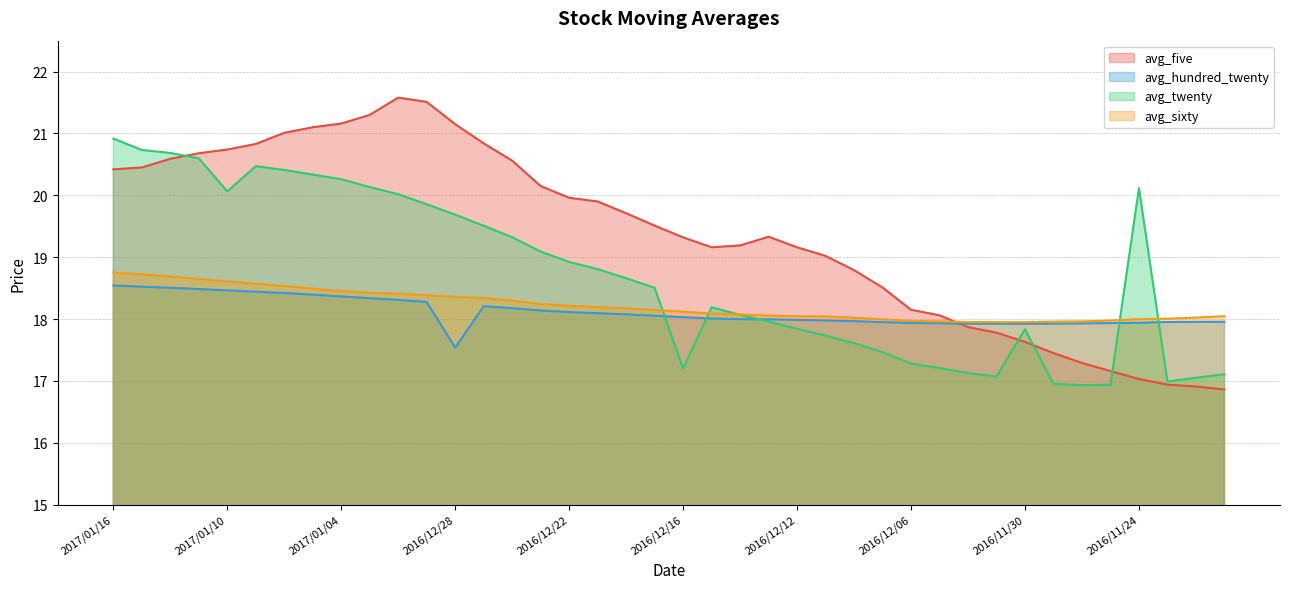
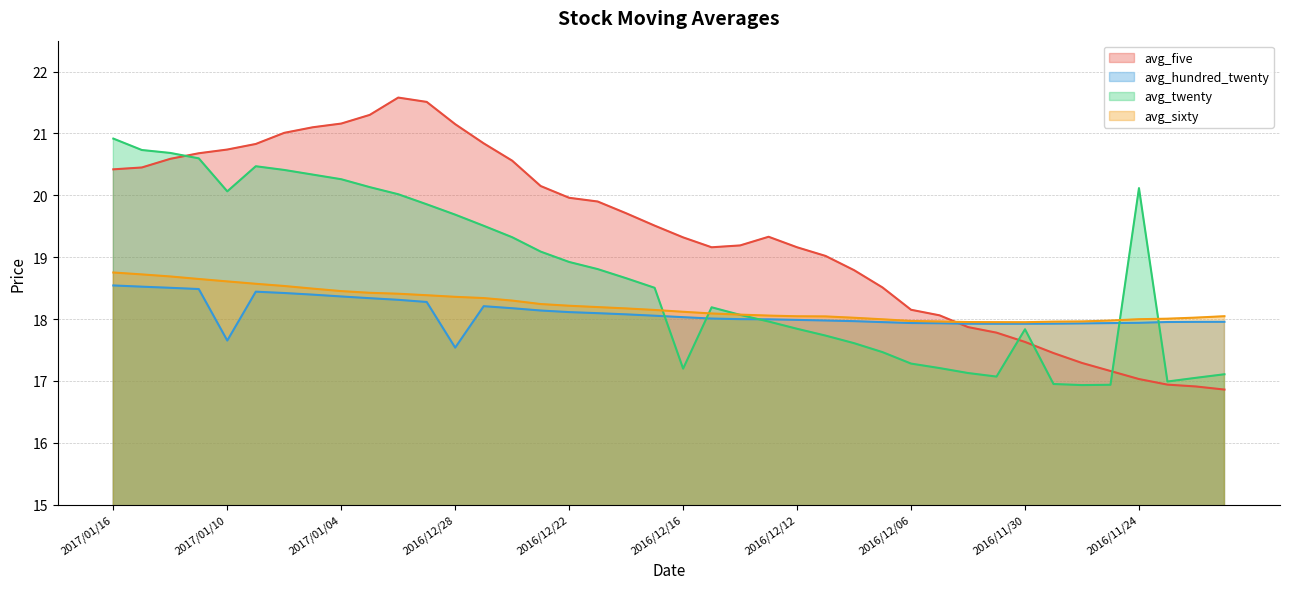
  {
    "avg_hundred_twenty": {
      "2017/01/16": 18.5,
-     "2017/01/10": 18.5,
+     "2017/01/10": 17.7,
      "2017/01/04": 18.4,
      "2016/12/28": 17.5,
      "2016/12/22": 18.1,
      "2016/12/16": 18.0,
      "2016/12/12": 18.0,
      "2016/11/24": 17.9
    },
    "avg_twenty": {
      "2017/01/16": 20.9,
      "2017/01/10": 20.1,
      "2017/01/04": 20.3,
      "2016/12/28": 19.7,
      "2016/12/22": 18.9,
      "2016/12/16": 17.2,
      "2016/12/12": 17.8,
      "2016/12/06": 17.3,
      "2016/11/30": 17.8,
      "2016/11/24": 20.1
    }
  }
